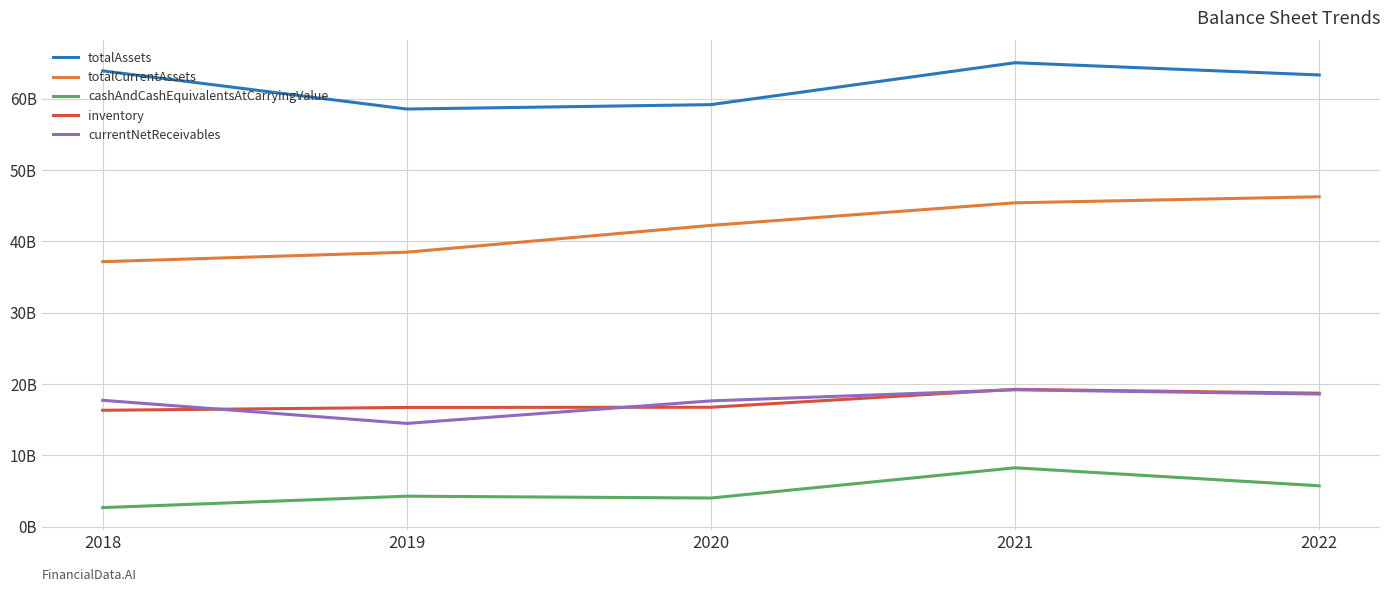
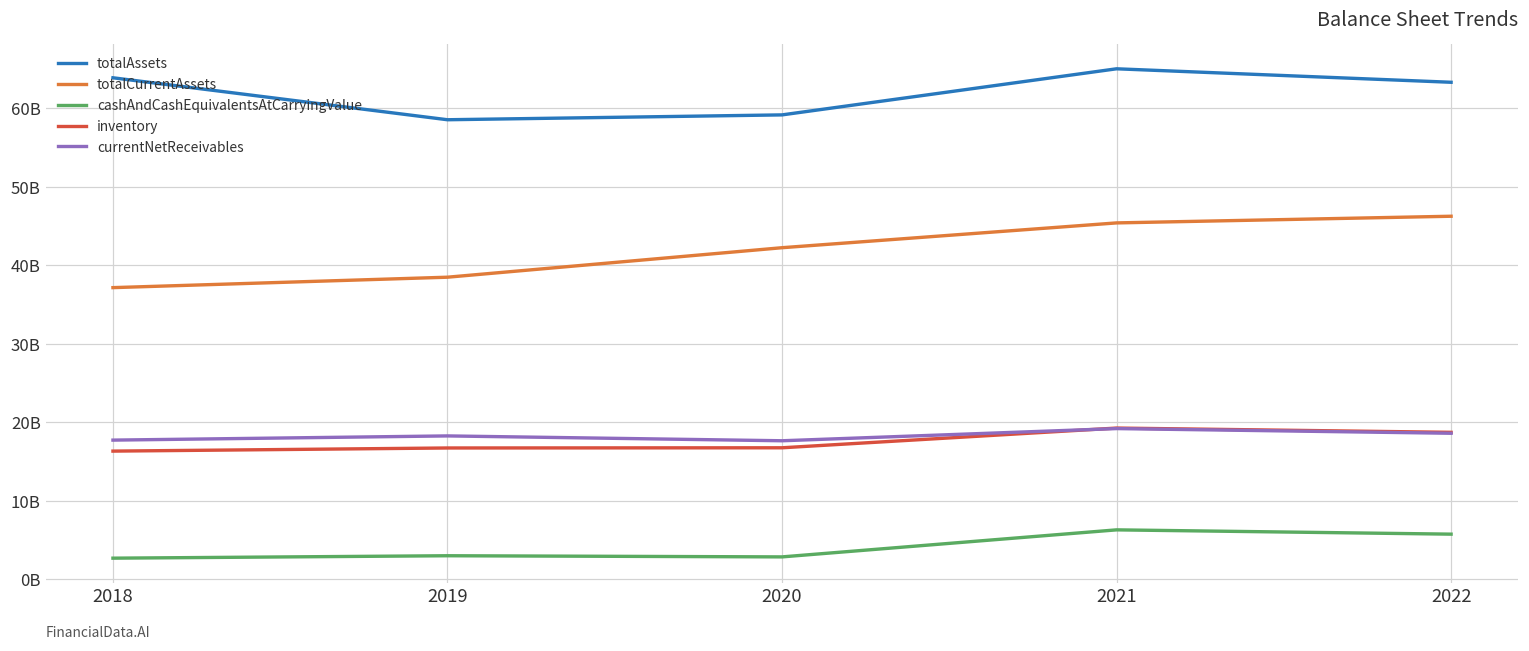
  {
    "totalAssets": {
      "2018": 64000000000,
      "2019": 59000000000,
      "2020": 59000000000,
      "2021": 65000000000,
      "2022": 63000000000
    },
    "cashAndCashEquivalentsAtCarryingValue": {
      "2018": 3000000000,
-     "2019": 4000000000,
-     "2020": 4000000000,
-     "2021": 8000000000,
+     "2019": 3000000000,
+     "2020": 3000000000,
+     "2021": 6000000000,
      "2022": 6000000000
    },
    "currentNetReceivables": {
      "2018": 18000000000,
-     "2019": 14000000000,
+     "2019": 18000000000,
      "2020": 18000000000
    }
  }
